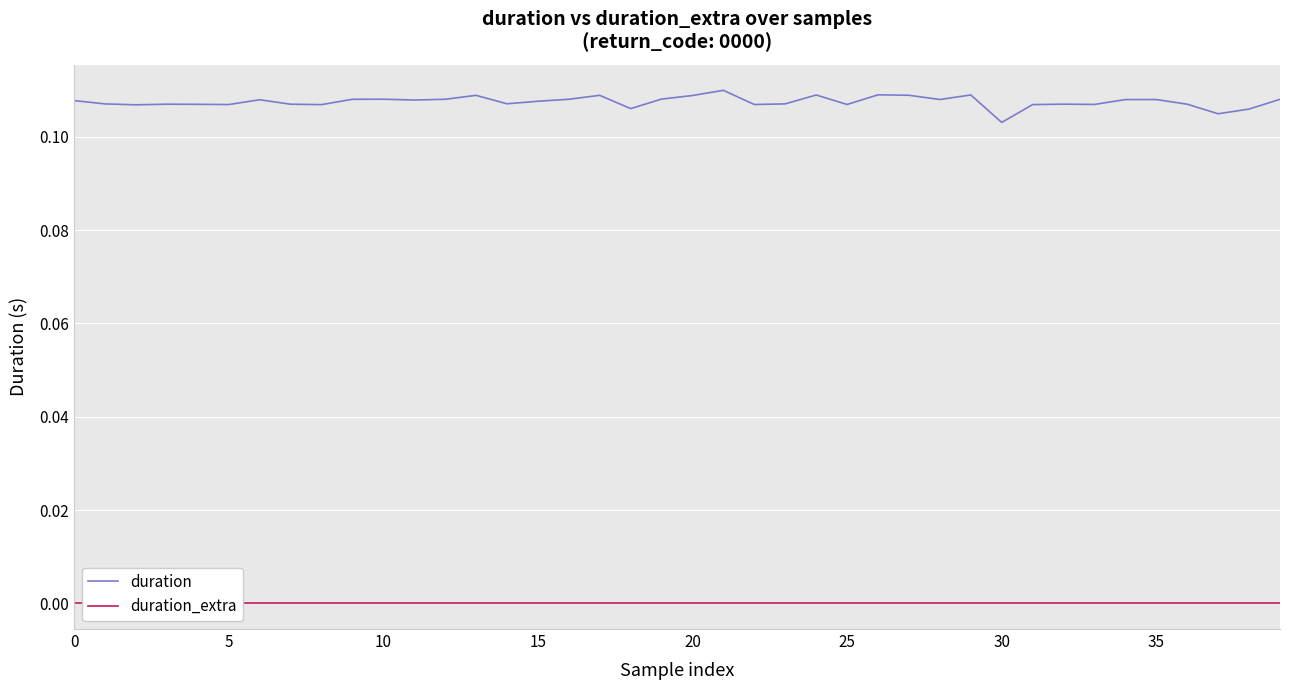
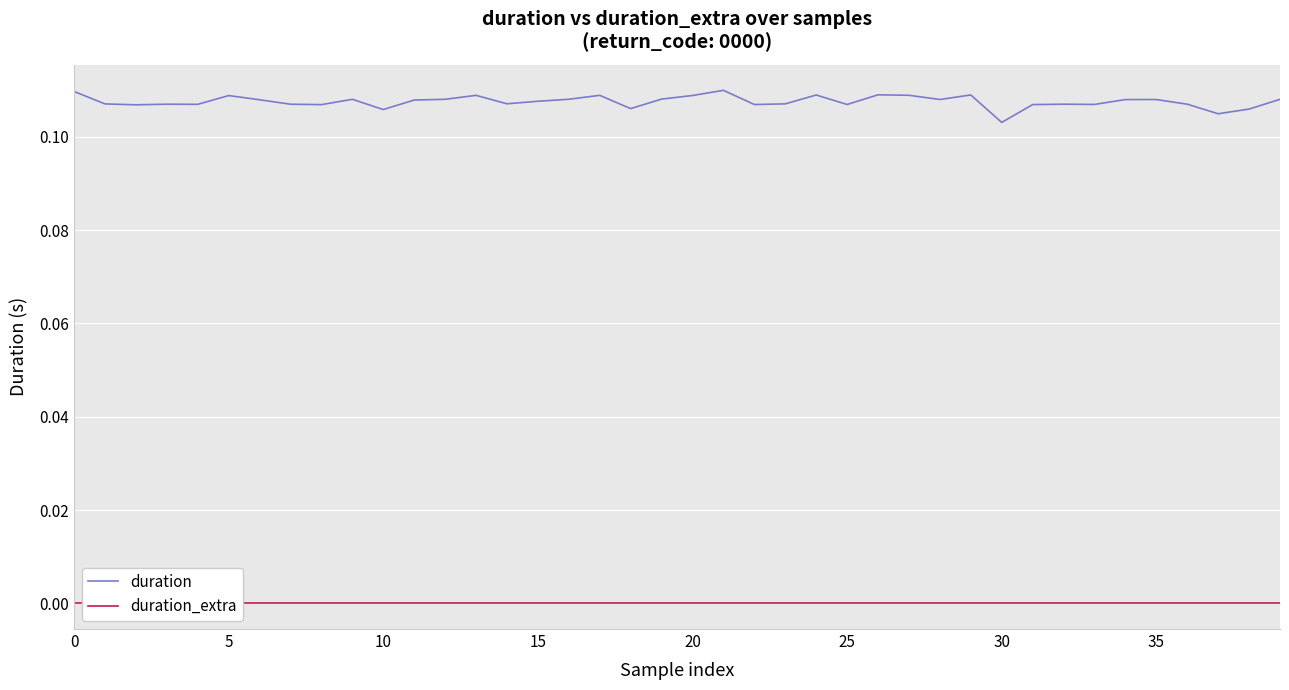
  {
    "duration": {
-     "0": 0.108,
-     "5": 0.107,
-     "10": 0.108,
+     "0": 0.110,
+     "5": 0.109,
+     "10": 0.106,
      "15": 0.108,
      "20": 0.109,
      "25": 0.107,
      "30": 0.103,
      "35": 0.108
    },
    "duration_extra": {
      "0": 0.000,
      "10": 0.000,
      "15": 0.000,
      "20": 0.000,
      "25": 0.000,
      "30": 0.000,
      "35": 0.000
    }
  }
